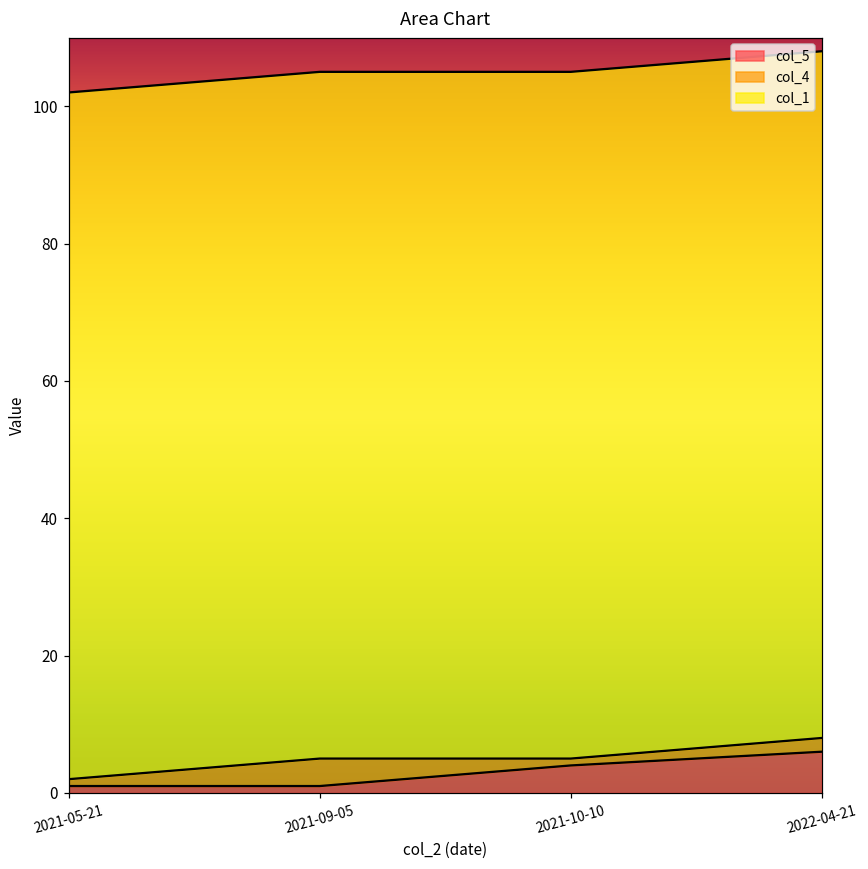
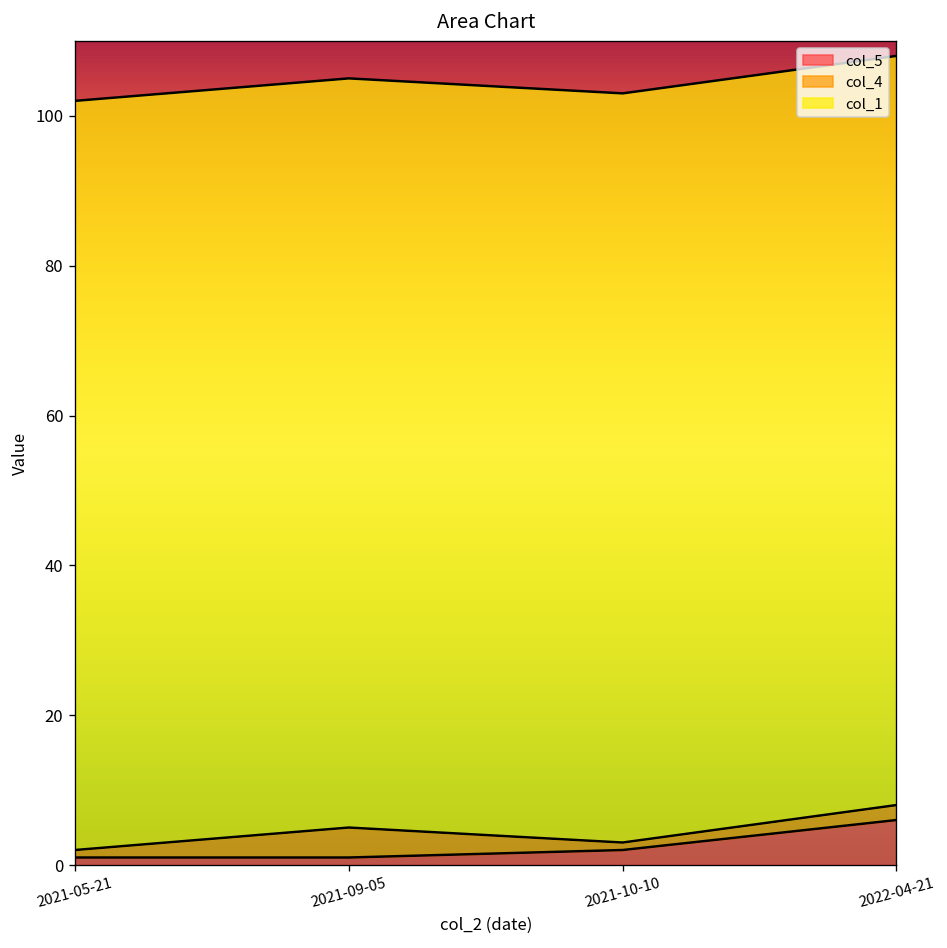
  {
    "col_5": {
      "2021-05-21": 1,
      "2021-09-05": 1,
-     "2021-10-10": 4,
+     "2021-10-10": 2,
      "2022-04-21": 6
    },
    "col_4": {
      "2021-05-21": 1,
      "2021-09-05": 4,
      "2021-10-10": 1,
      "2022-04-21": 2
    },
    "col_1": {
      "2021-05-21": 100,
      "2021-09-05": 100,
      "2021-10-10": 100,
      "2022-04-21": 100
    }
  }
